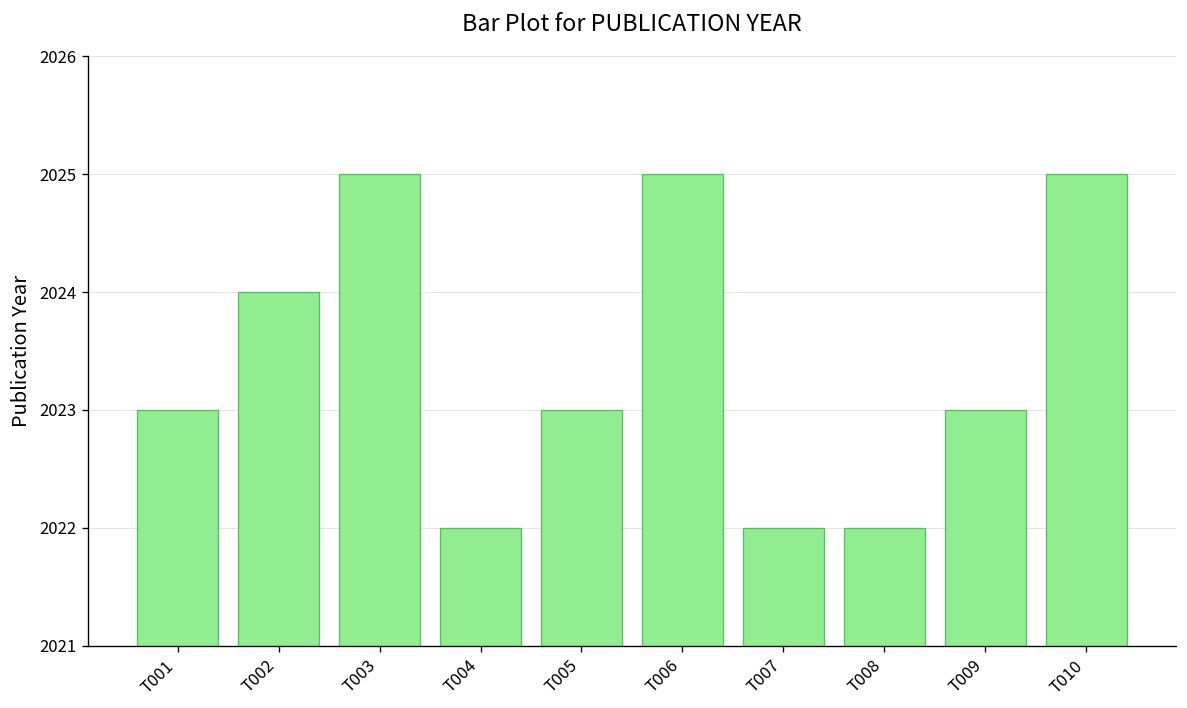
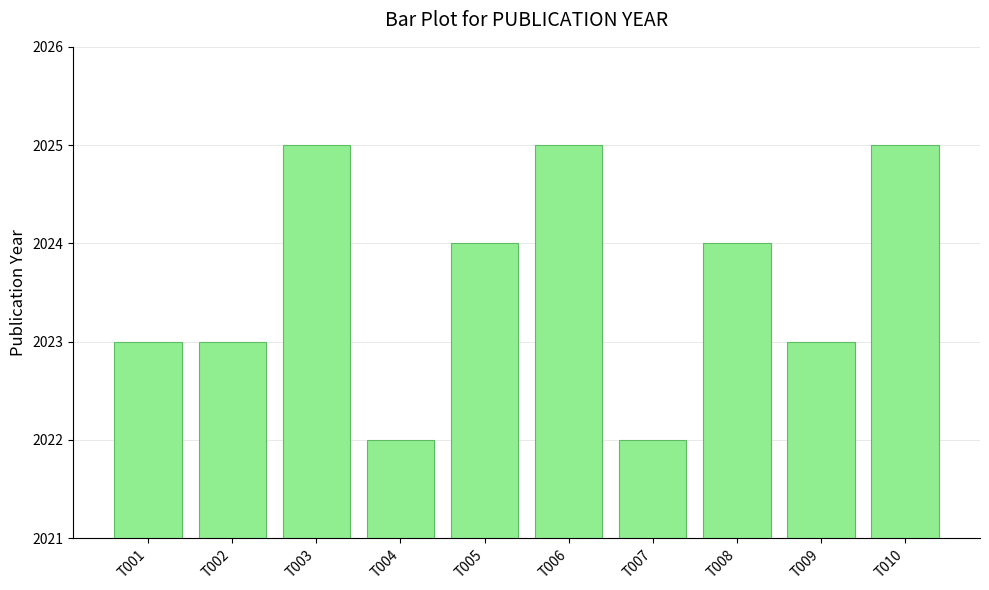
  {
    "T001": 2023,
-   "T002": 2024,
+   "T002": 2023,
    "T003": 2025,
    "T004": 2022,
-   "T005": 2023,
+   "T005": 2024,
    "T006": 2025,
    "T007": 2022,
-   "T008": 2022,
+   "T008": 2024,
    "T009": 2023,
    "T010": 2025
  }
